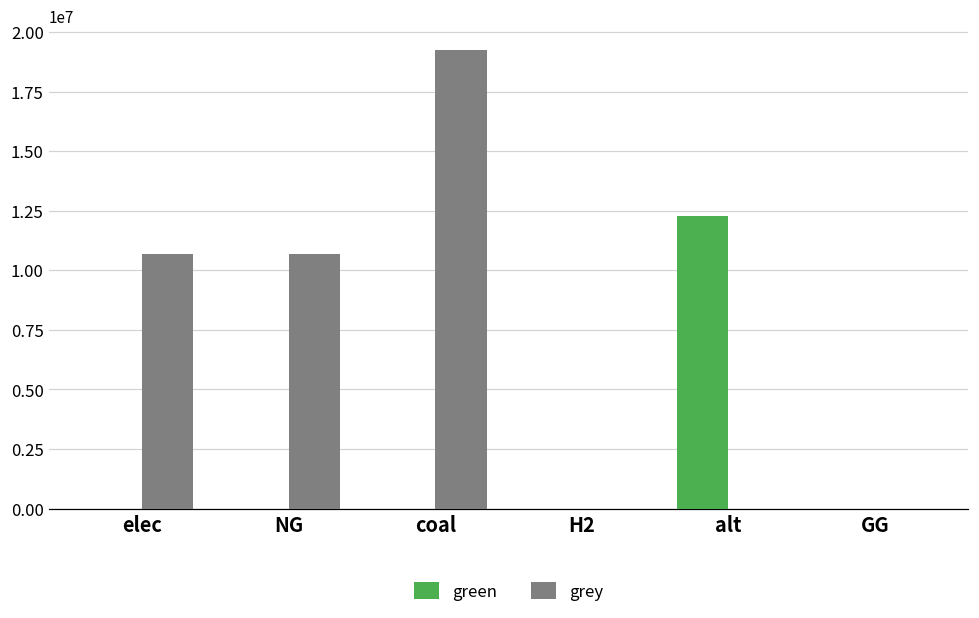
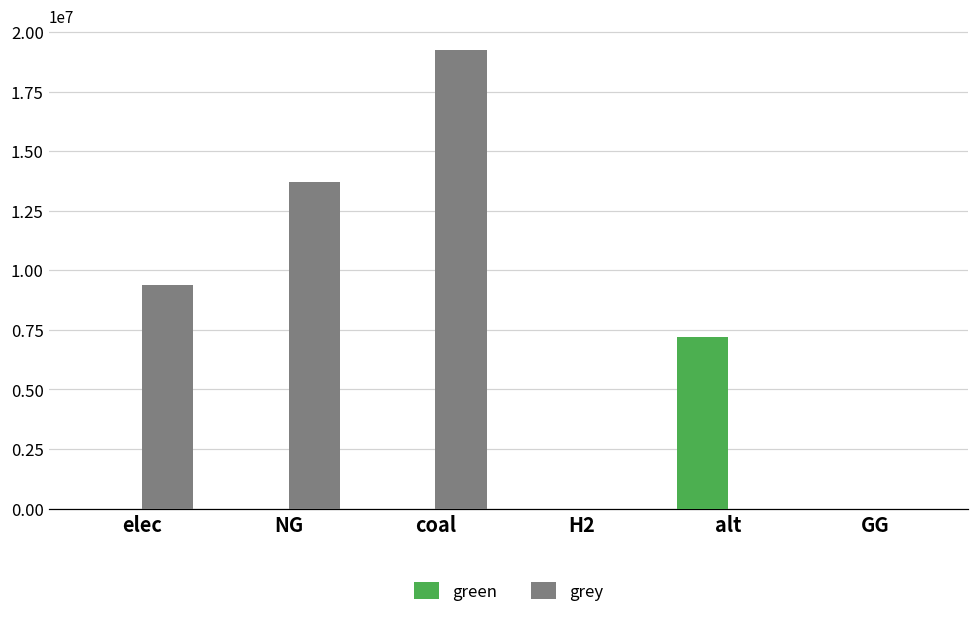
  {
    "green": {
      "elec": 0,
      "NG": 0,
      "coal": 0,
      "H2": 0,
-     "alt": 12300000,
+     "alt": 7200000,
      "GG": 0
    },
    "grey": {
-     "elec": 10700000,
-     "NG": 10700000,
+     "elec": 9400000,
+     "NG": 13700000,
      "coal": 19200000,
      "H2": 0,
      "alt": 0,
      "GG": 0
    }
  }
